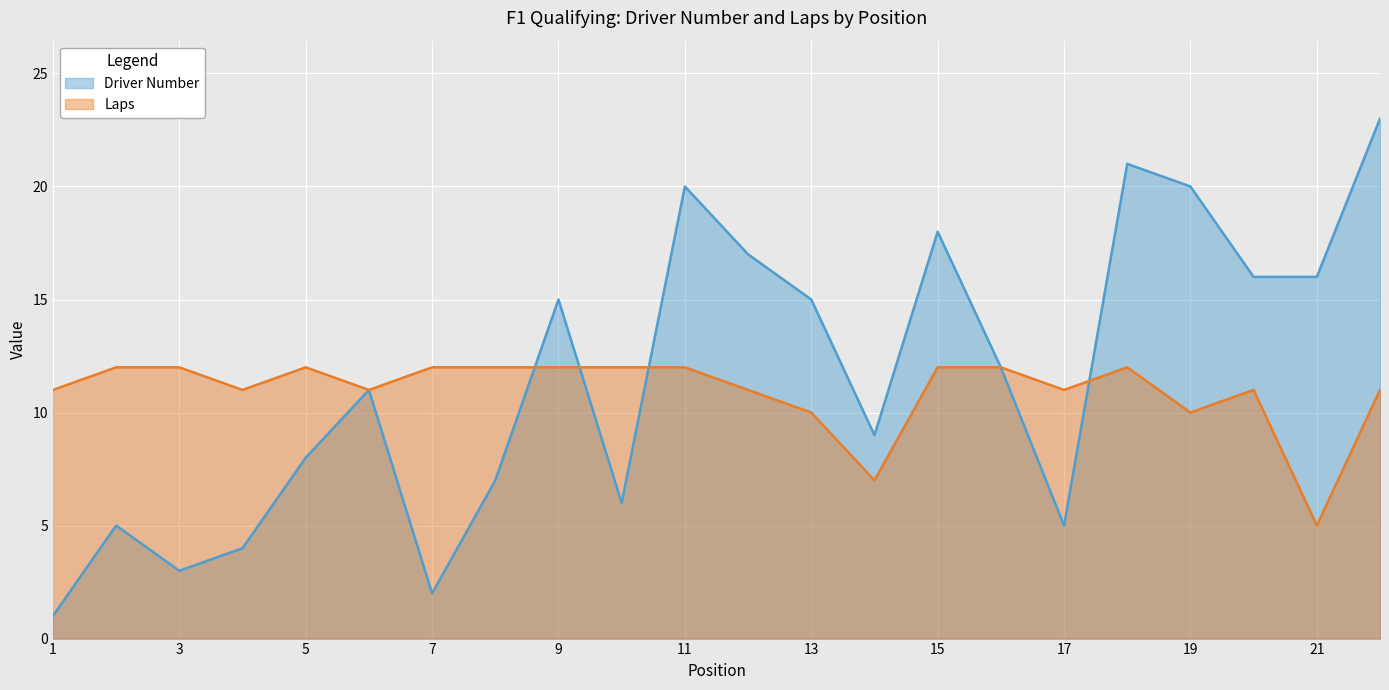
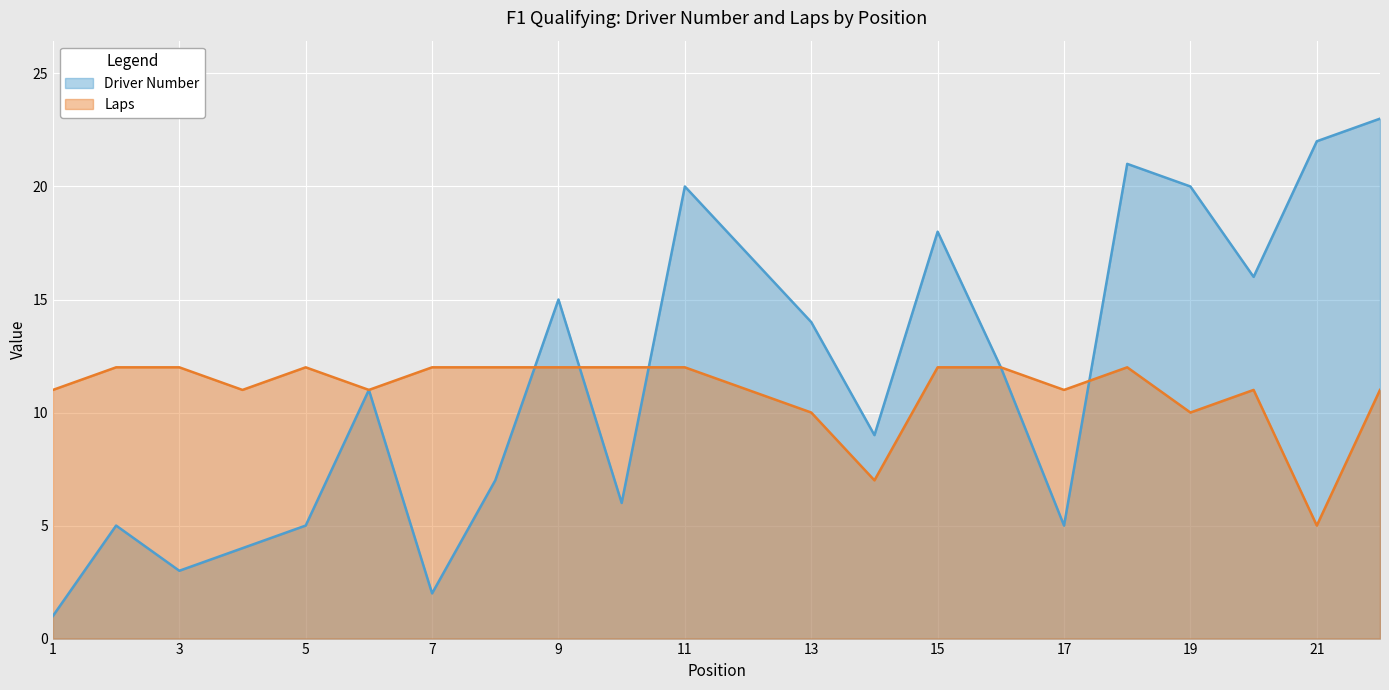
  {
    "Driver Number": {
      "1": 1,
      "3": 3,
-     "5": 8,
+     "5": 5,
      "7": 2,
      "9": 15,
      "11": 20,
-     "13": 15,
+     "13": 14,
      "15": 18,
      "17": 5,
      "19": 20,
-     "21": 16
+     "21": 22
    },
    "Laps": {
      "1": 11,
      "3": 12,
      "5": 12,
      "7": 12,
      "9": 12,
      "11": 12,
      "13": 10,
      "15": 12,
      "17": 11,
      "19": 10,
      "21": 5
    }
  }
